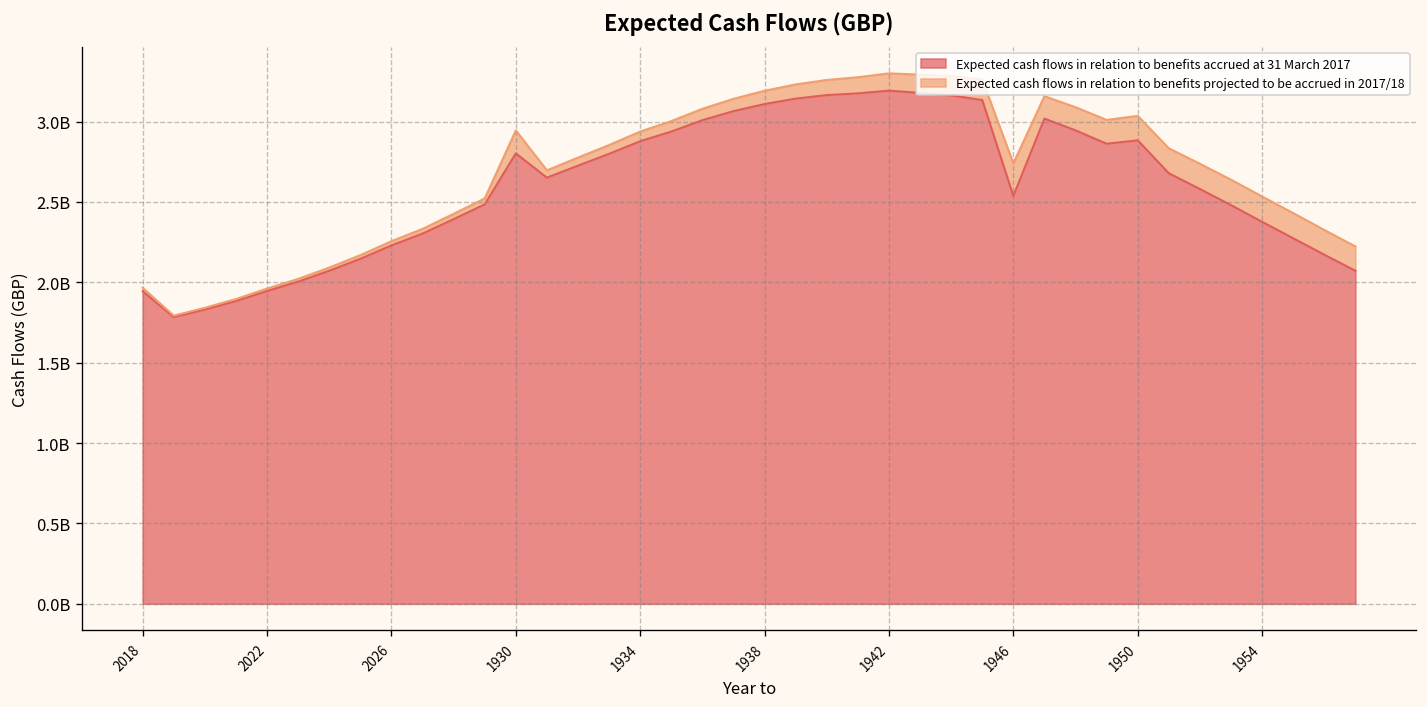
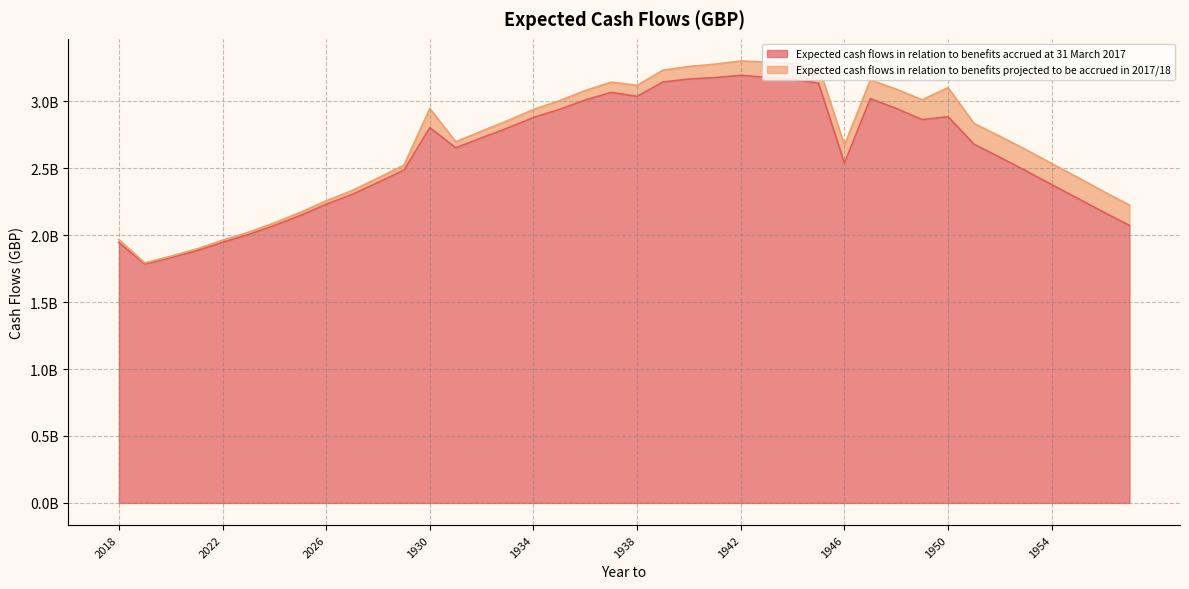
  {
    "Expected cash flows in relation to benefits accrued at 31 March 2017": {
      "2018": 1940000000,
      "2026": 2230000000,
      "1930": 2800000000,
      "1934": 2880000000,
-     "1938": 3110000000,
+     "1938": 3040000000,
      "1942": 3190000000,
      "1946": 2540000000,
      "1950": 2880000000,
      "1954": 2380000000
    },
    "Expected cash flows in relation to benefits projected to be accrued in 2017/18": {
      "2018": 20000000,
      "2026": 30000000,
      "1930": 140000000,
      "1934": 60000000,
      "1938": 80000000,
      "1942": 110000000,
-     "1946": 200000000,
-     "1950": 150000000,
+     "1946": 130000000,
+     "1950": 220000000,
      "1954": 160000000
    }
  }
